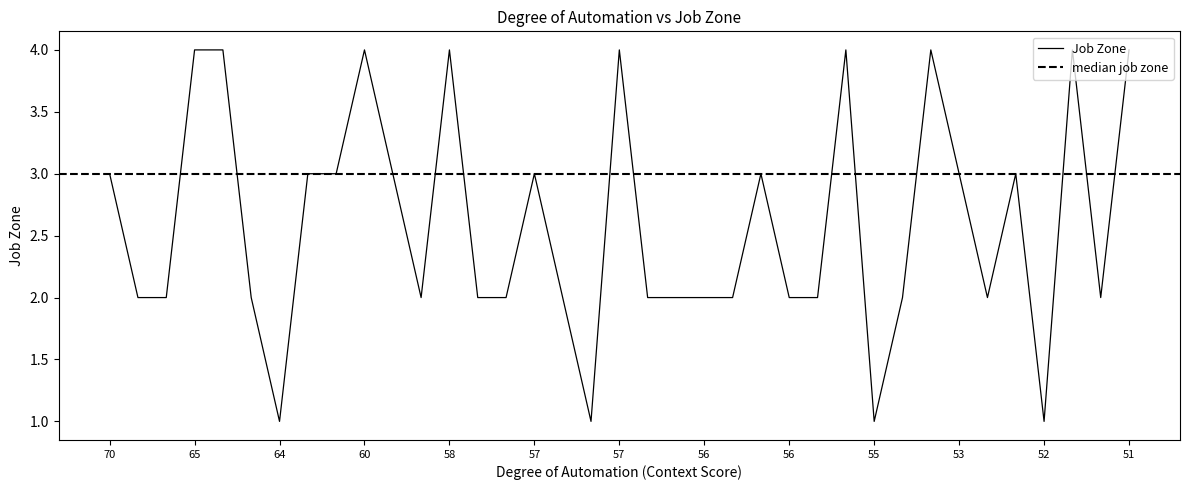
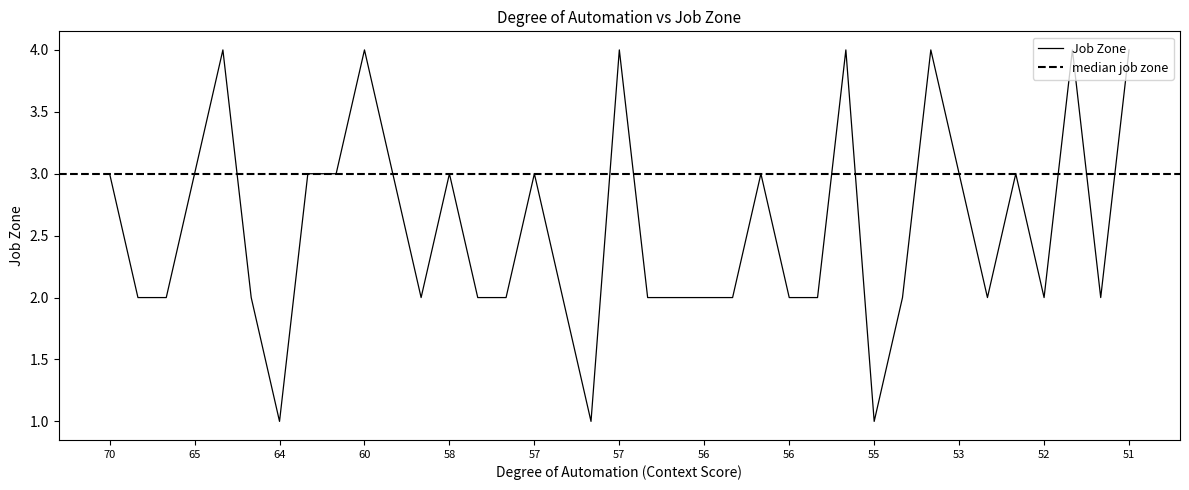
  {
    "70": 3,
-   "65": 4,
+   "65": 3,
    "64": 1,
    "60": 4,
-   "58": 4,
+   "58": 3,
    "55": 1,
    "53": 3,
-   "52": 1
+   "52": 2
  }
